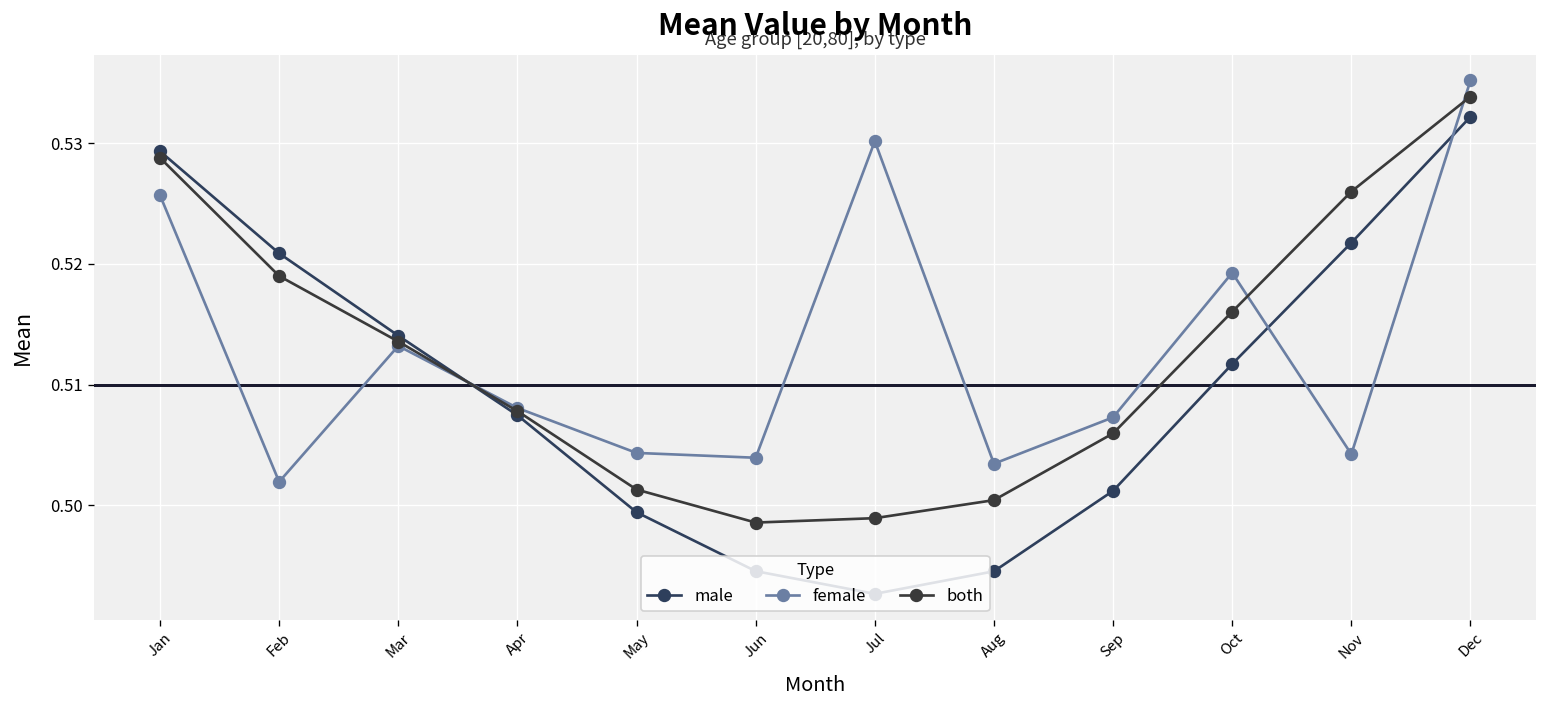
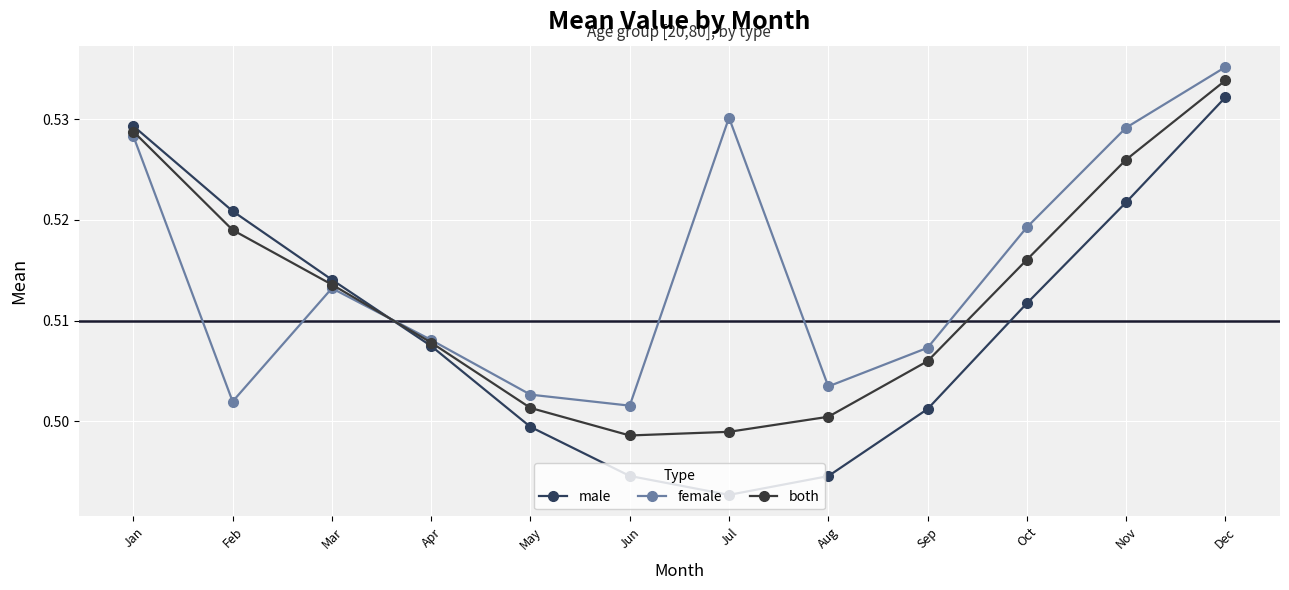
  {
    "female": {
-     "Jan": 0.5257,
+     "Jan": 0.5283,
      "Feb": 0.5020,
      "Mar": 0.5132,
      "Apr": 0.5081,
-     "May": 0.5043,
-     "Jun": 0.5039,
+     "May": 0.5026,
+     "Jun": 0.5015,
      "Jul": 0.5302,
      "Aug": 0.5035,
      "Sep": 0.5073,
      "Oct": 0.5193,
-     "Nov": 0.5042,
+     "Nov": 0.5292,
      "Dec": 0.5352
    }
  }
